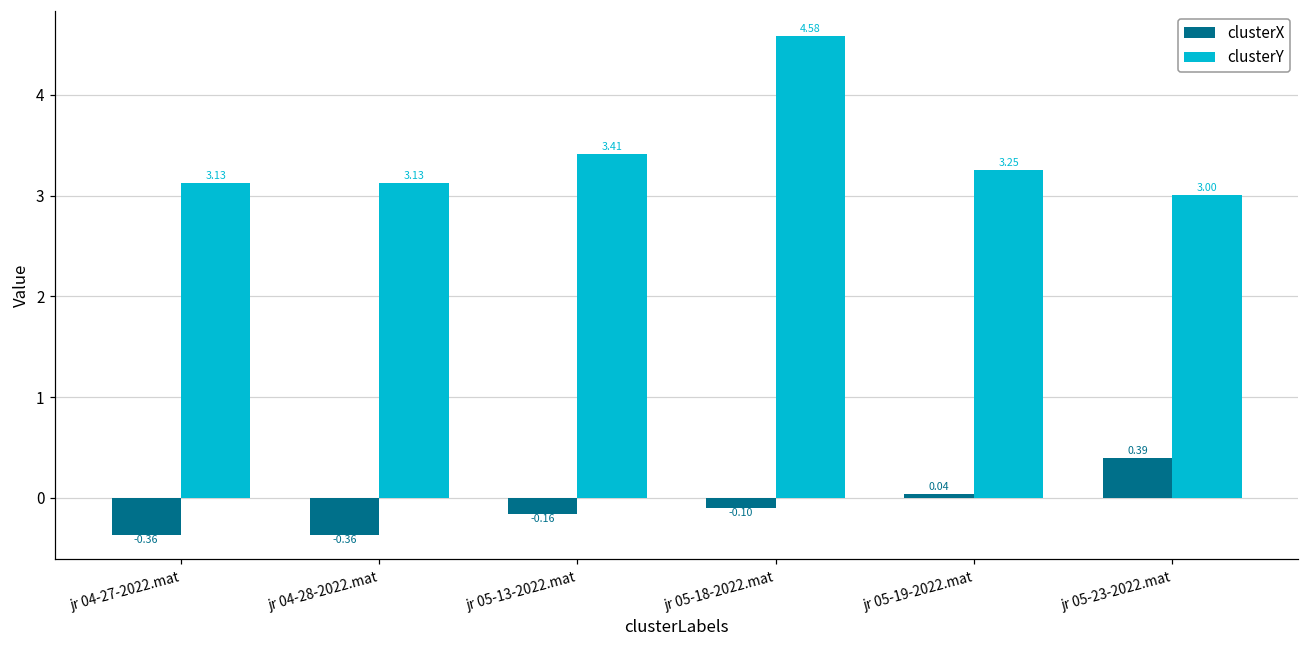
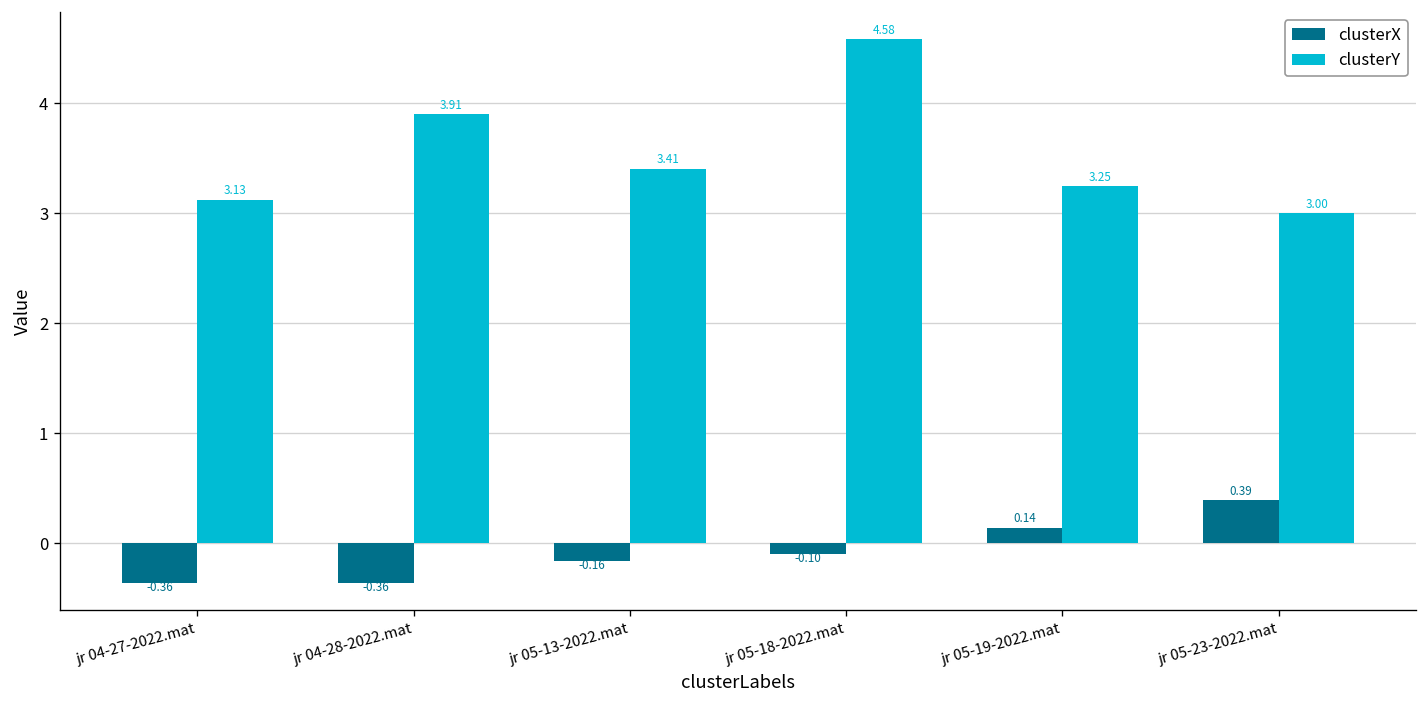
  {
    "clusterX": {
      "jr 04-27-2022.mat": -0.36,
      "jr 04-28-2022.mat": -0.36,
      "jr 05-13-2022.mat": -0.16,
      "jr 05-18-2022.mat": -0.10,
-     "jr 05-19-2022.mat": 0.04,
+     "jr 05-19-2022.mat": 0.14,
      "jr 05-23-2022.mat": 0.39
    },
    "clusterY": {
      "jr 04-27-2022.mat": 3.13,
-     "jr 04-28-2022.mat": 3.13,
+     "jr 04-28-2022.mat": 3.91,
      "jr 05-13-2022.mat": 3.41,
      "jr 05-18-2022.mat": 4.58,
      "jr 05-19-2022.mat": 3.25,
      "jr 05-23-2022.mat": 3.00
    }
  }
